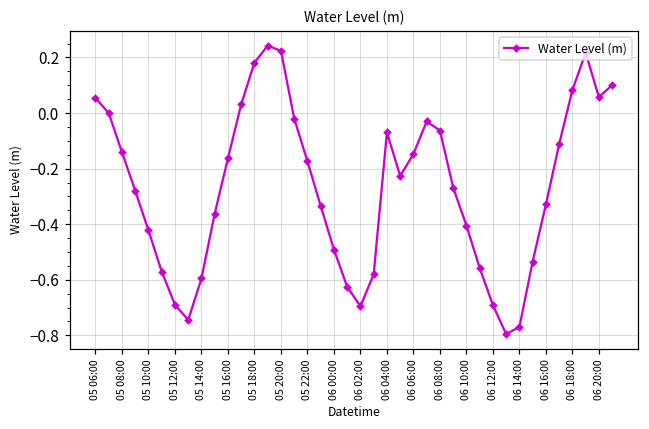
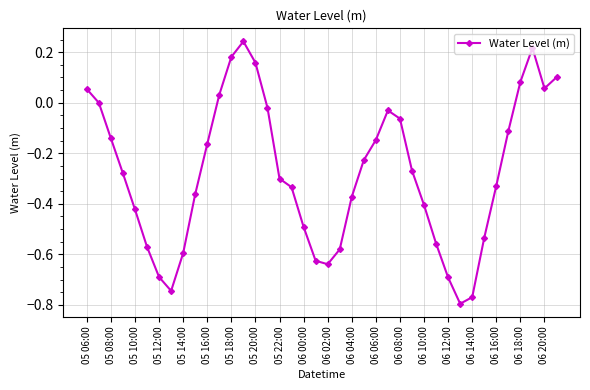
  {
    "05 06:00": 0.05,
    "05 08:00": -0.14,
    "05 10:00": -0.42,
    "05 12:00": -0.69,
    "05 14:00": -0.60,
    "05 16:00": -0.16,
    "05 18:00": 0.18,
-   "05 20:00": 0.22,
-   "05 22:00": -0.17,
+   "05 20:00": 0.16,
+   "05 22:00": -0.30,
    "06 00:00": -0.49,
-   "06 02:00": -0.70,
-   "06 04:00": -0.07,
+   "06 02:00": -0.64,
+   "06 04:00": -0.37,
    "06 06:00": -0.15,
    "06 08:00": -0.06,
    "06 10:00": -0.40,
    "06 12:00": -0.69,
    "06 14:00": -0.77,
    "06 16:00": -0.33,
    "06 18:00": 0.08,
    "06 20:00": 0.06
  }
